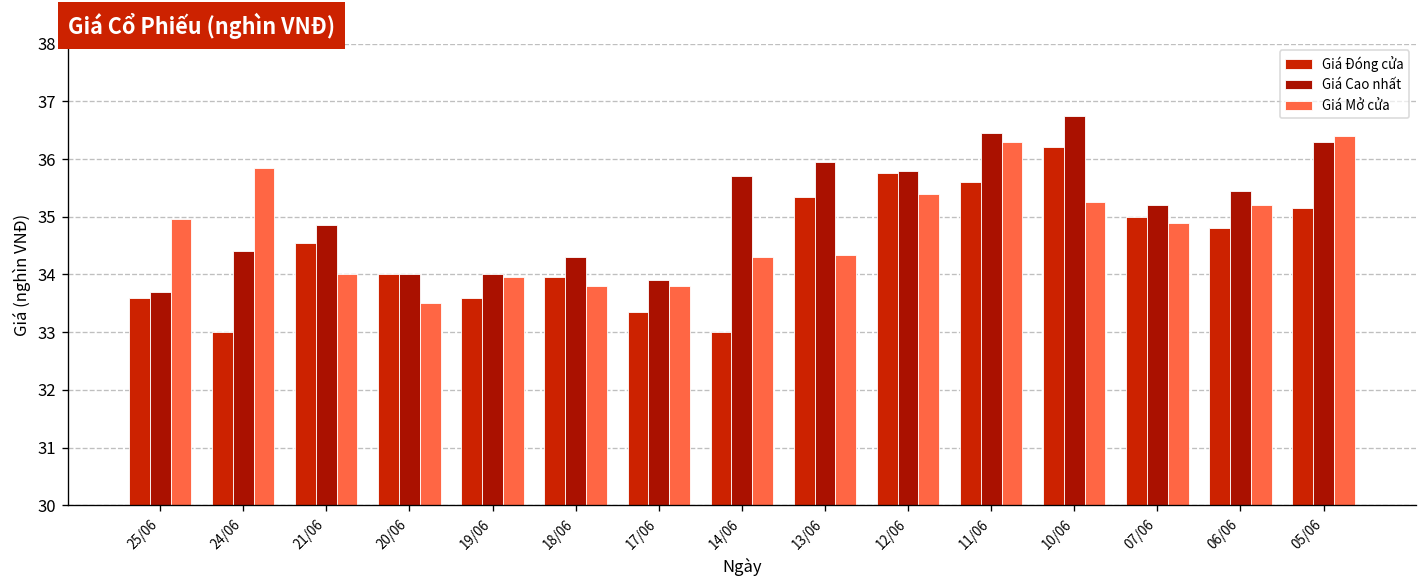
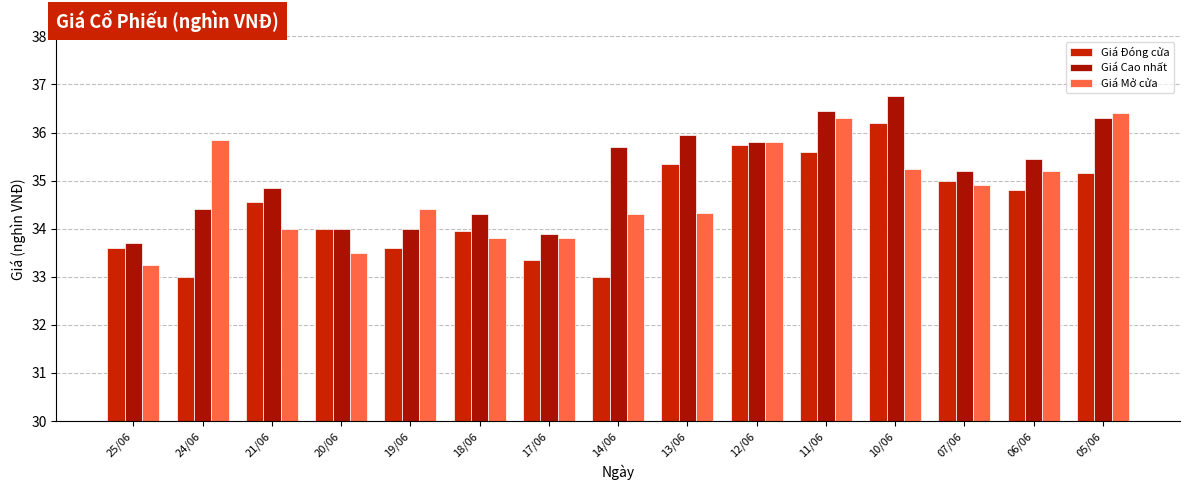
  {
    "Giá Mở cửa": {
-     "25/06": 35.0,
+     "25/06": 33.3,
      "24/06": 35.8,
      "21/06": 34.0,
      "20/06": 33.5,
-     "19/06": 34.0,
+     "19/06": 34.4,
      "18/06": 33.8,
      "17/06": 33.8,
      "14/06": 34.3,
      "13/06": 34.3,
-     "12/06": 35.4,
+     "12/06": 35.8,
      "11/06": 36.3,
      "10/06": 35.3,
      "07/06": 34.9,
      "06/06": 35.2,
      "05/06": 36.4
    }
  }
